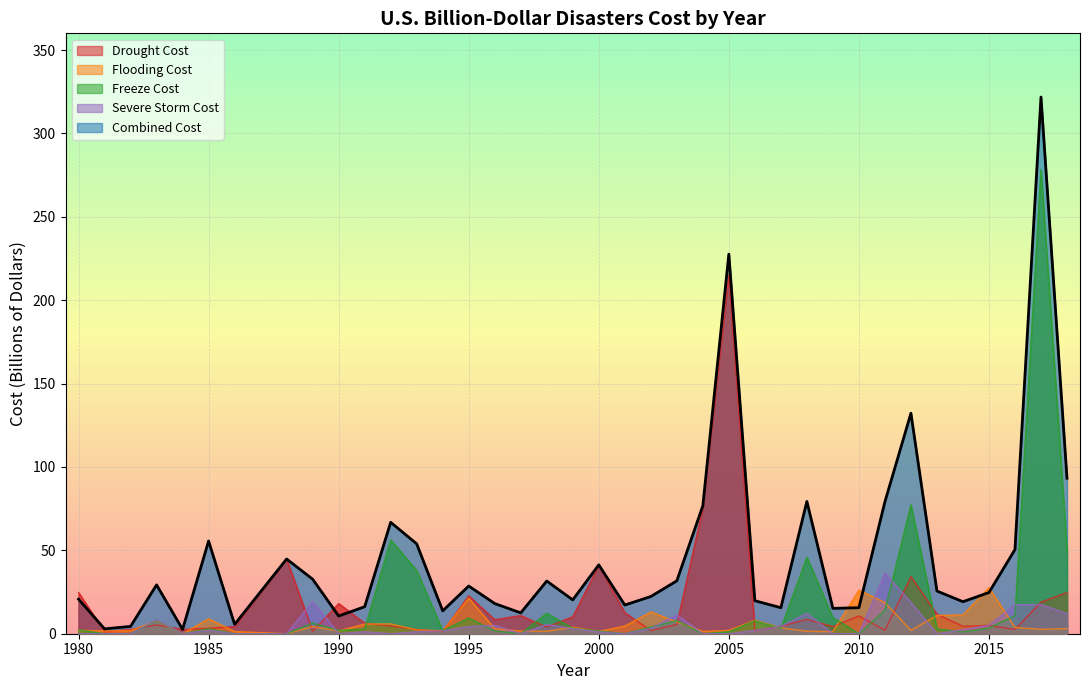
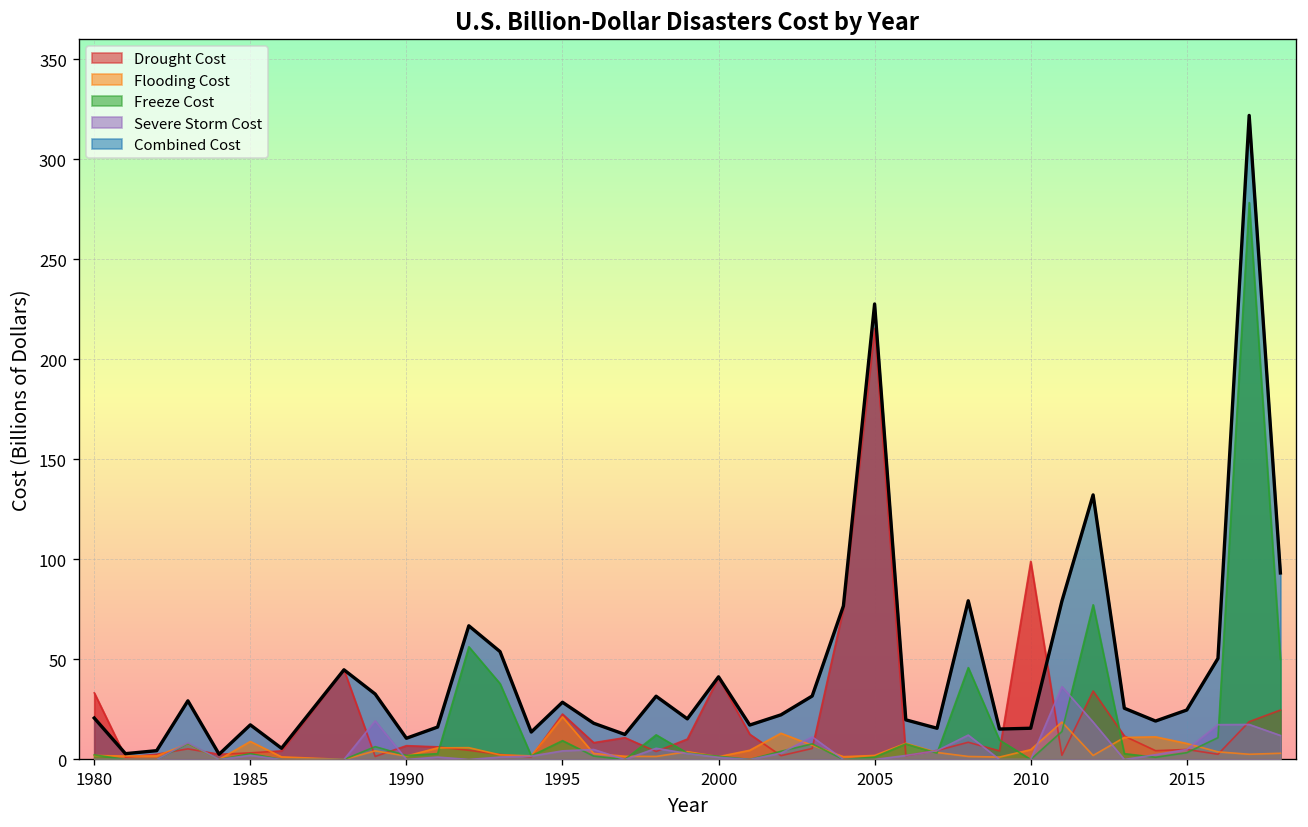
  {
    "Drought Cost": {
-     "1980": 25,
-     "1990": 18,
+     "1980": 33,
+     "1990": 7,
      "2005": 215,
-     "2010": 11
+     "2010": 99
    },
    "Combined Cost": {
      "1980": 21,
-     "1985": 56,
+     "1985": 17,
      "1990": 11,
      "1995": 29,
      "2005": 228,
      "2010": 16,
      "2015": 25
    },
    "Flooding Cost": {
      "1985": 9,
-     "2010": 26,
-     "2015": 28
+     "2010": 5,
+     "2015": 8
    },
    "Freeze Cost": {
      "1995": 9,
      "2015": 3
    },
    "Severe Storm Cost": {
      "1980": 0,
      "1990": 0,
      "1995": 4
    }
  }
